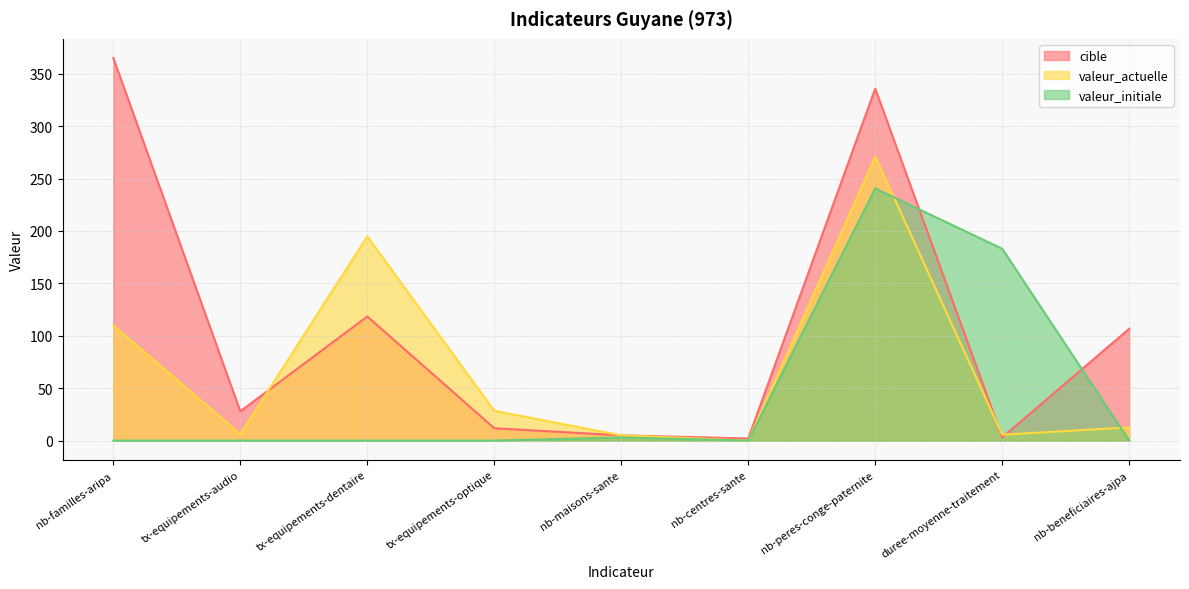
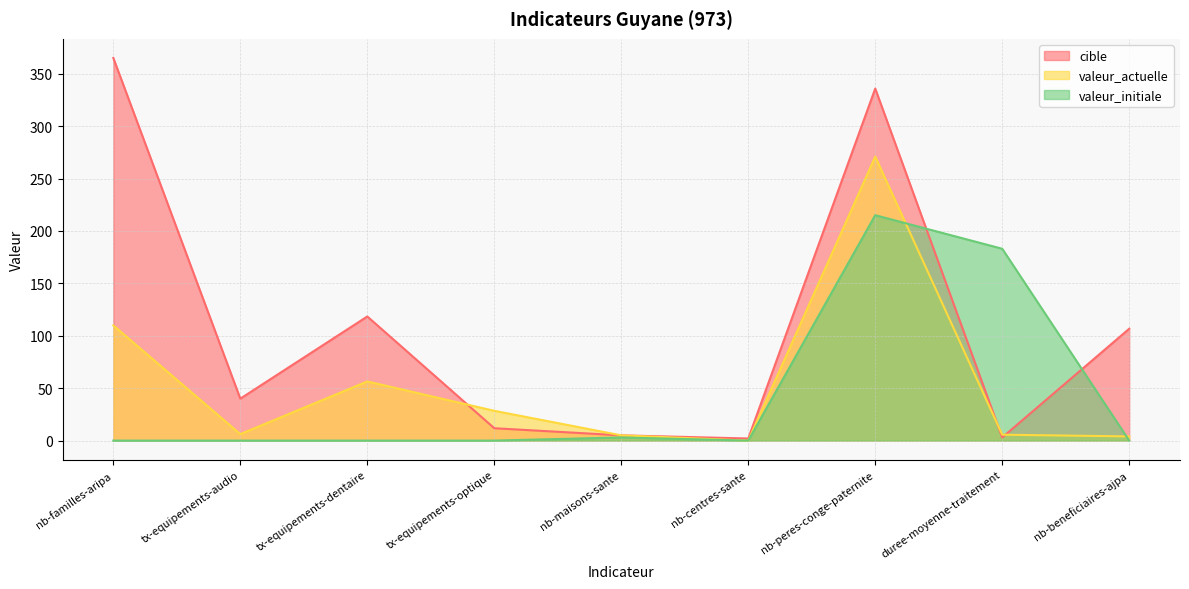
  {
    "cible": {
      "nb-familles-aripa": 365,
-     "tx-equipements-audio": 28,
+     "tx-equipements-audio": 40,
      "tx-equipements-dentaire": 118,
      "tx-equipements-optique": 12,
      "nb-peres-conge-paternite": 336,
      "duree-moyenne-traitement": 3,
      "nb-beneficiaires-ajpa": 107
    },
    "valeur_actuelle": {
      "nb-familles-aripa": 110,
      "tx-equipements-audio": 6,
-     "tx-equipements-dentaire": 195,
+     "tx-equipements-dentaire": 56,
      "tx-equipements-optique": 28,
      "nb-peres-conge-paternite": 271,
      "duree-moyenne-traitement": 6,
-     "nb-beneficiaires-ajpa": 13
+     "nb-beneficiaires-ajpa": 4
    },
    "valeur_initiale": {
      "nb-familles-aripa": 0,
      "tx-equipements-audio": 0,
      "tx-equipements-dentaire": 0,
      "tx-equipements-optique": 0,
-     "nb-peres-conge-paternite": 241,
+     "nb-peres-conge-paternite": 215,
      "duree-moyenne-traitement": 183,
      "nb-beneficiaires-ajpa": 0
    }
  }
